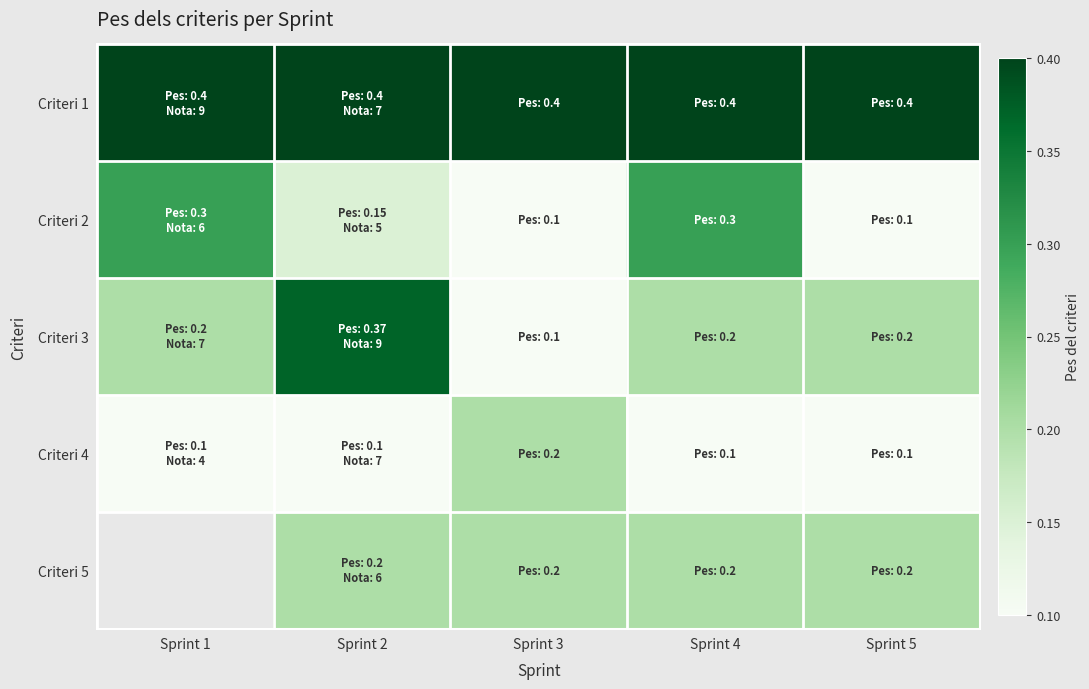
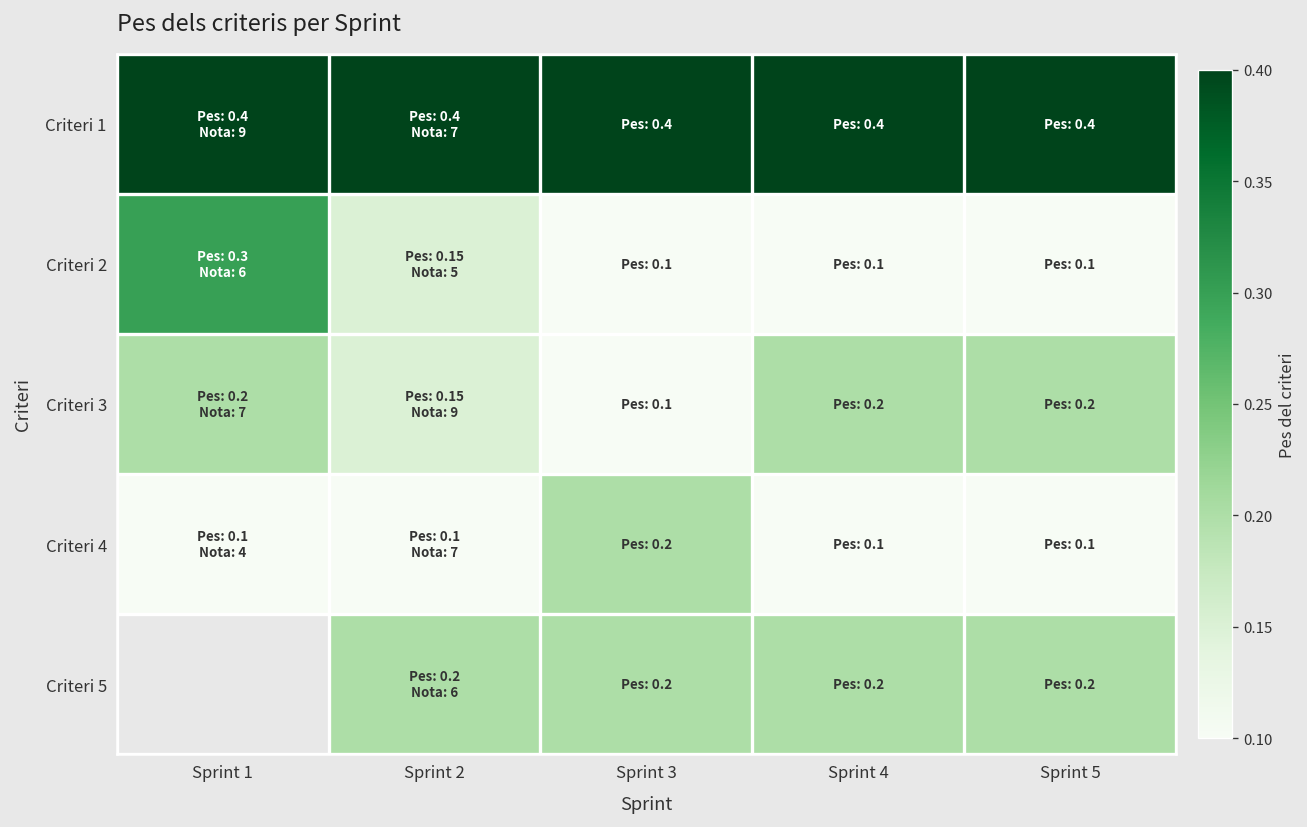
  {
    "Criteri 1": {
      "Sprint 3": 0.4,
      "Sprint 4": 0.4,
      "Sprint 5": 0.4
    },
    "Criteri 2": {
      "Sprint 3": 0.1,
-     "Sprint 4": 0.3,
+     "Sprint 4": 0.1,
      "Sprint 5": 0.1
    },
    "Criteri 3": {
-     "Sprint 2": 0.37,
+     "Sprint 2": 0.15,
      "Sprint 3": 0.1,
      "Sprint 4": 0.2,
      "Sprint 5": 0.2
    },
    "Criteri 4": {
      "Sprint 3": 0.2,
      "Sprint 4": 0.1,
      "Sprint 5": 0.1
    },
    "Criteri 5": {
      "Sprint 3": 0.2,
      "Sprint 4": 0.2,
      "Sprint 5": 0.2
    }
  }
